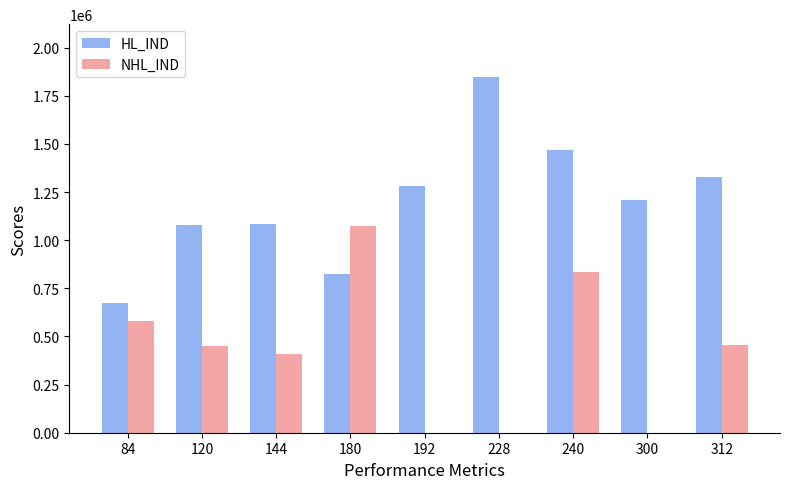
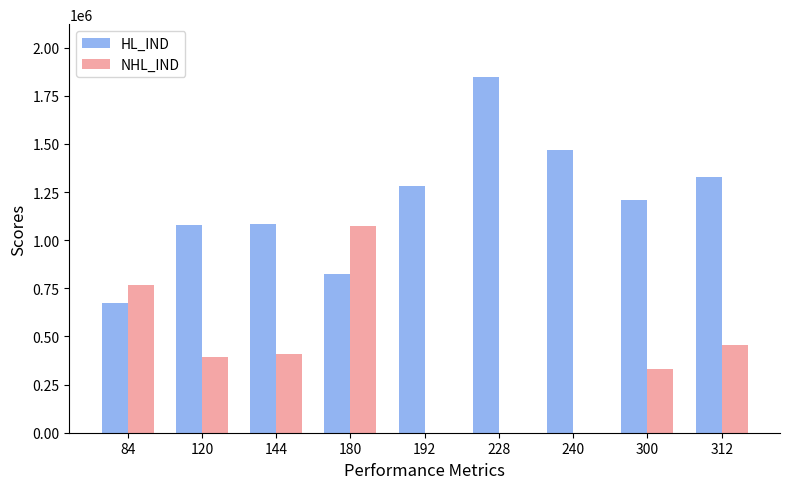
  {
    "HL_IND": {
      "84": 670000,
      "120": 1080000,
      "144": 1080000,
      "180": 820000,
      "192": 1280000,
      "228": 1840000,
      "240": 1470000,
      "300": 1210000,
      "312": 1330000
    },
    "NHL_IND": {
-     "84": 580000,
-     "120": 450000,
+     "84": 760000,
+     "120": 390000,
      "144": 410000,
      "180": 1070000,
      "192": 0,
      "228": 0,
-     "240": 830000,
-     "300": 0,
+     "240": 0,
+     "300": 330000,
      "312": 460000
    }
  }
